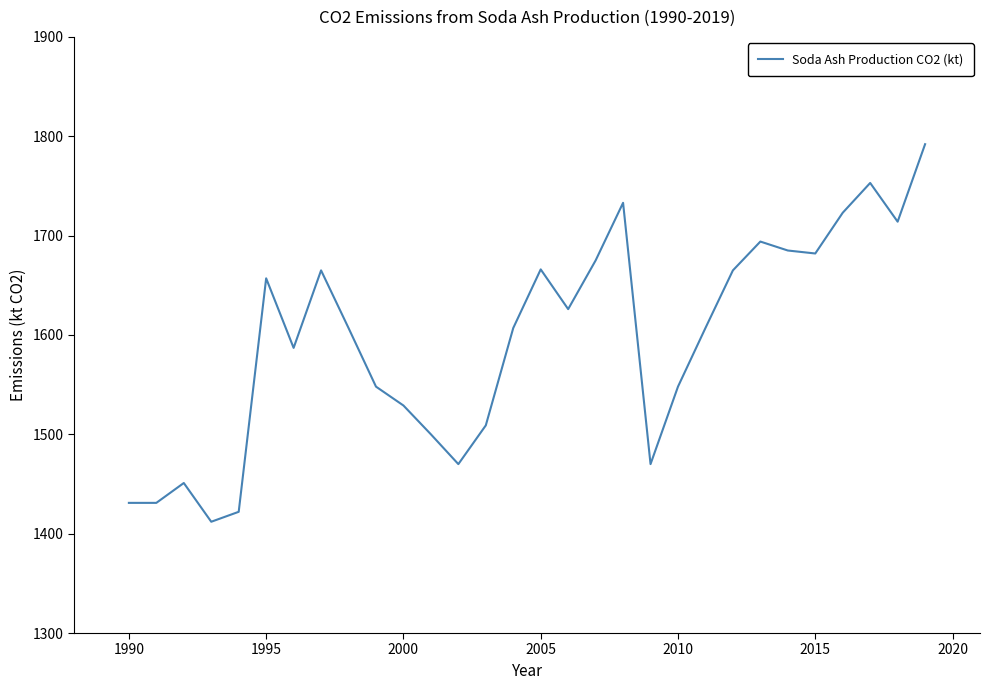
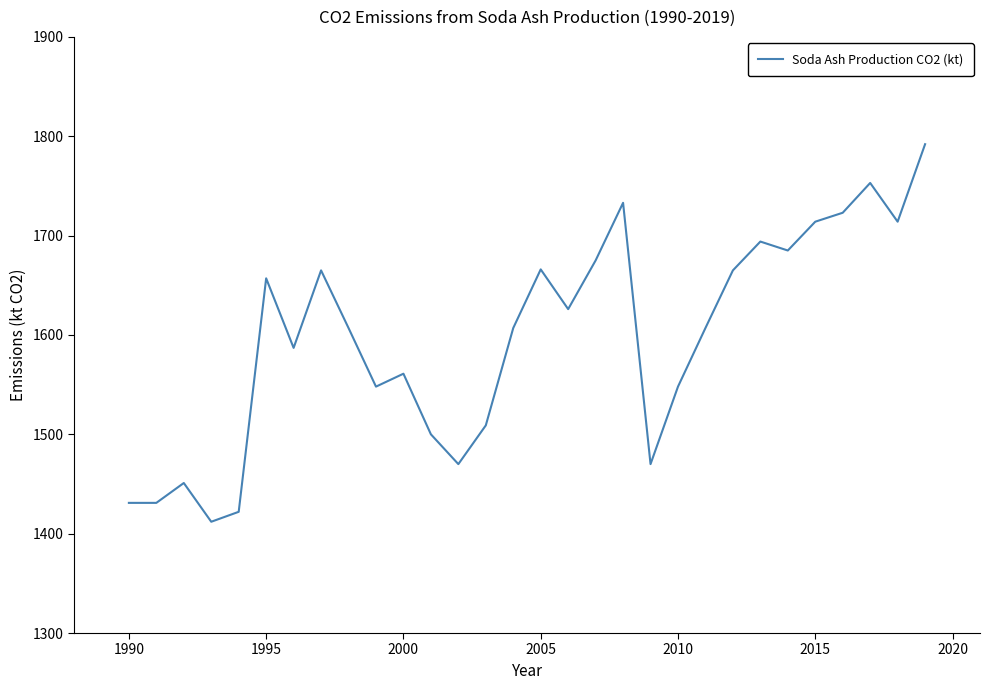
  {
    "1990": 1430,
    "1995": 1660,
-   "2000": 1530,
+   "2000": 1560,
    "2005": 1670,
    "2010": 1550,
-   "2015": 1680
+   "2015": 1710
  }
